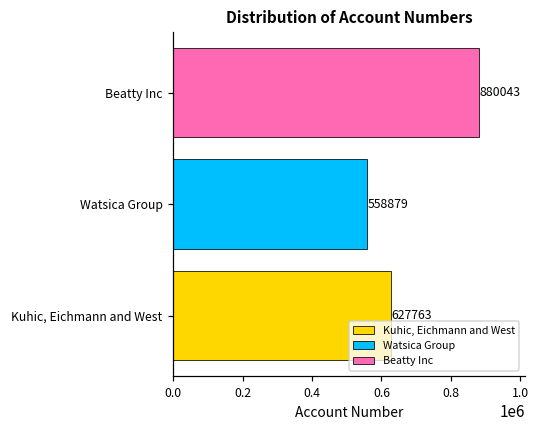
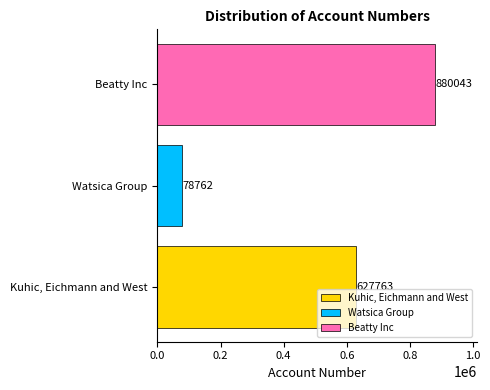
  {
    "Beatty Inc": 880043,
-   "Watsica Group": 558879
+   "Watsica Group": 78762
  }
